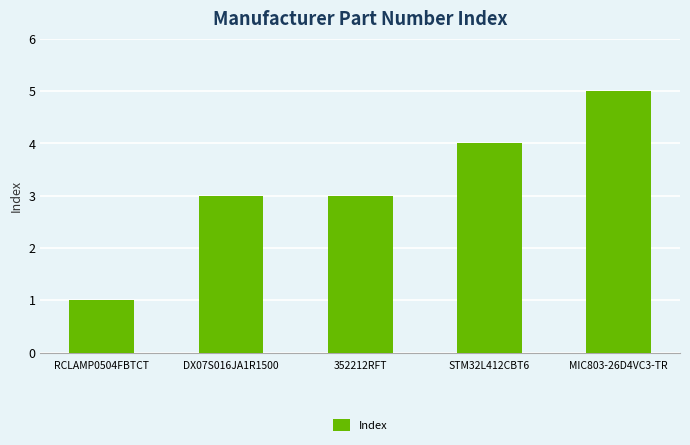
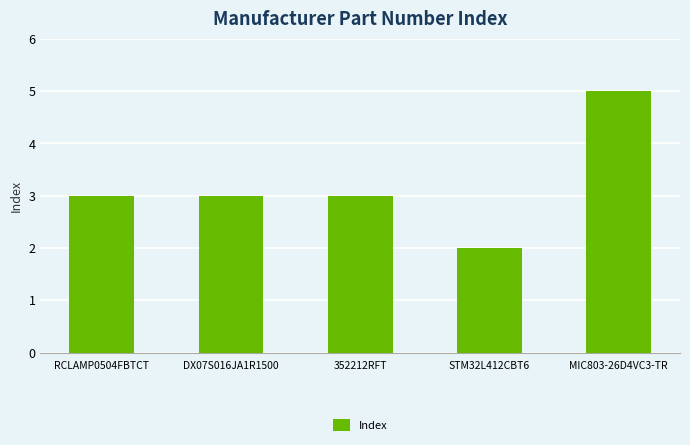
  {
-   "RCLAMP0504FBTCT": 1,
+   "RCLAMP0504FBTCT": 3,
    "DX07S016JA1R1500": 3,
    "352212RFT": 3,
-   "STM32L412CBT6": 4,
+   "STM32L412CBT6": 2,
    "MIC803-26D4VC3-TR": 5
  }
